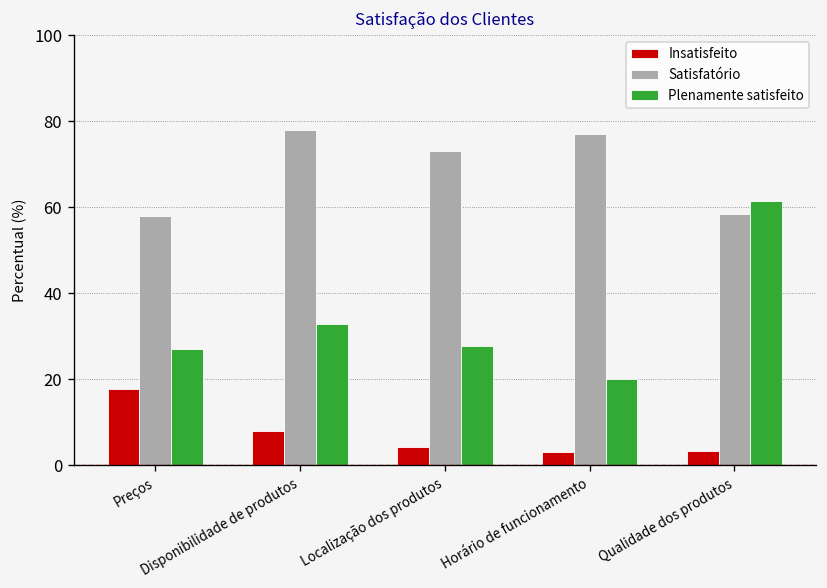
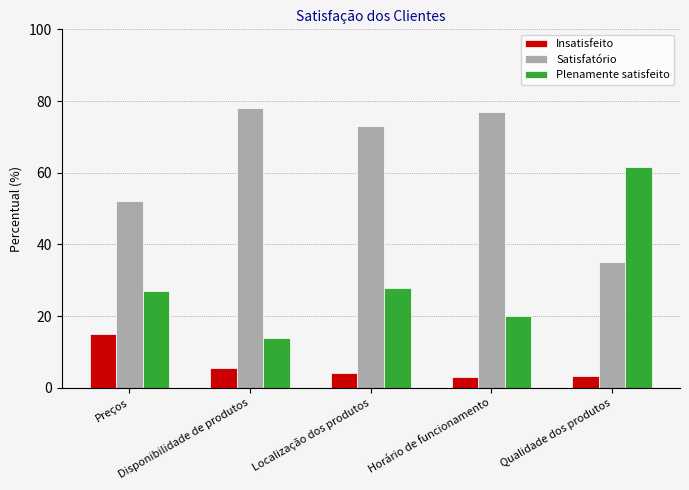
  {
    "Insatisfeito": {
-     "Preços": 18,
-     "Disponibilidade de produtos": 8,
+     "Preços": 15,
+     "Disponibilidade de produtos": 5,
      "Localização dos produtos": 4,
      "Horário de funcionamento": 3,
      "Qualidade dos produtos": 3
    },
    "Satisfatório": {
-     "Preços": 58,
+     "Preços": 52,
      "Disponibilidade de produtos": 78,
      "Localização dos produtos": 73,
      "Horário de funcionamento": 77,
-     "Qualidade dos produtos": 59
+     "Qualidade dos produtos": 35
    },
    "Plenamente satisfeito": {
      "Preços": 27,
-     "Disponibilidade de produtos": 33,
+     "Disponibilidade de produtos": 14,
      "Localização dos produtos": 28,
      "Horário de funcionamento": 20,
      "Qualidade dos produtos": 62
    }
  }
